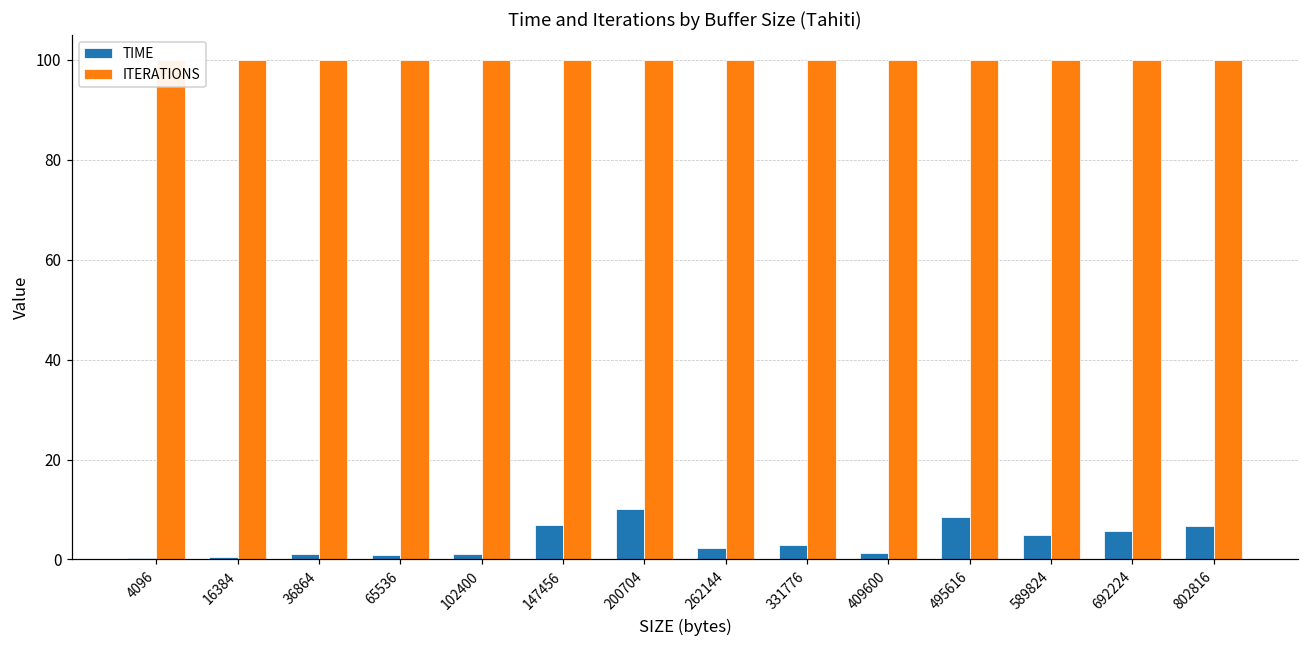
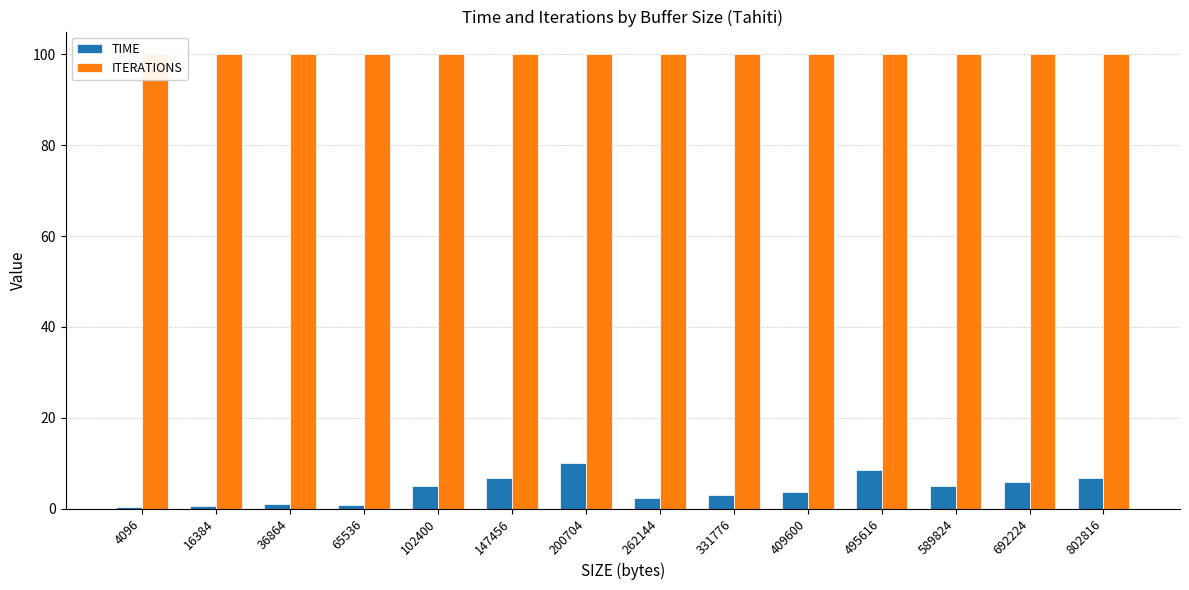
  {
    "TIME": {
      "36864": 1,
      "65536": 1,
-     "102400": 1,
+     "102400": 5,
      "147456": 7,
      "200704": 10,
      "262144": 2,
      "331776": 3,
-     "409600": 1,
+     "409600": 4,
      "495616": 8,
      "589824": 5,
      "692224": 6,
      "802816": 7
    },
    "ITERATIONS": {
      "16384": 100,
      "36864": 100,
      "65536": 100,
      "102400": 100,
      "147456": 100,
      "200704": 100,
      "262144": 100,
      "331776": 100,
      "409600": 100,
      "495616": 100,
      "589824": 100,
      "692224": 100,
      "802816": 100
    }
  }
